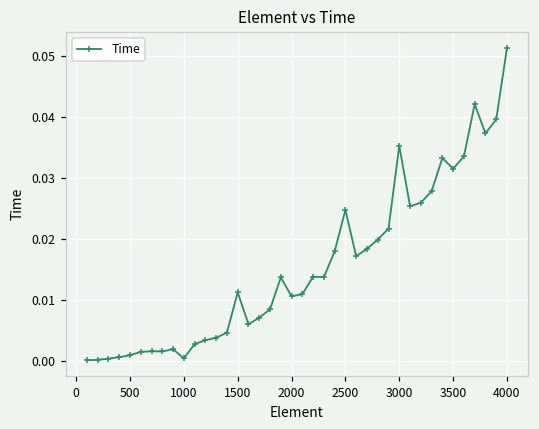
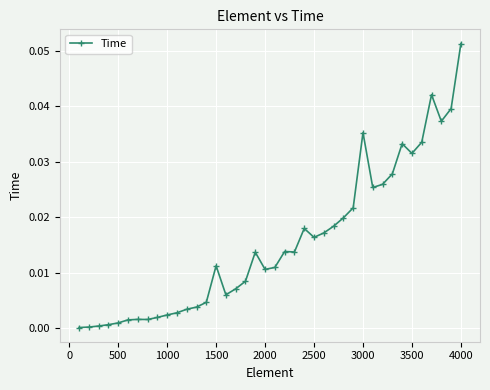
  {
    "500": 0.001,
-   "1000": 0.000,
+   "1000": 0.002,
    "1500": 0.011,
    "2000": 0.011,
-   "2500": 0.025,
+   "2500": 0.016,
    "3000": 0.035,
    "3500": 0.032,
    "4000": 0.051
  }
